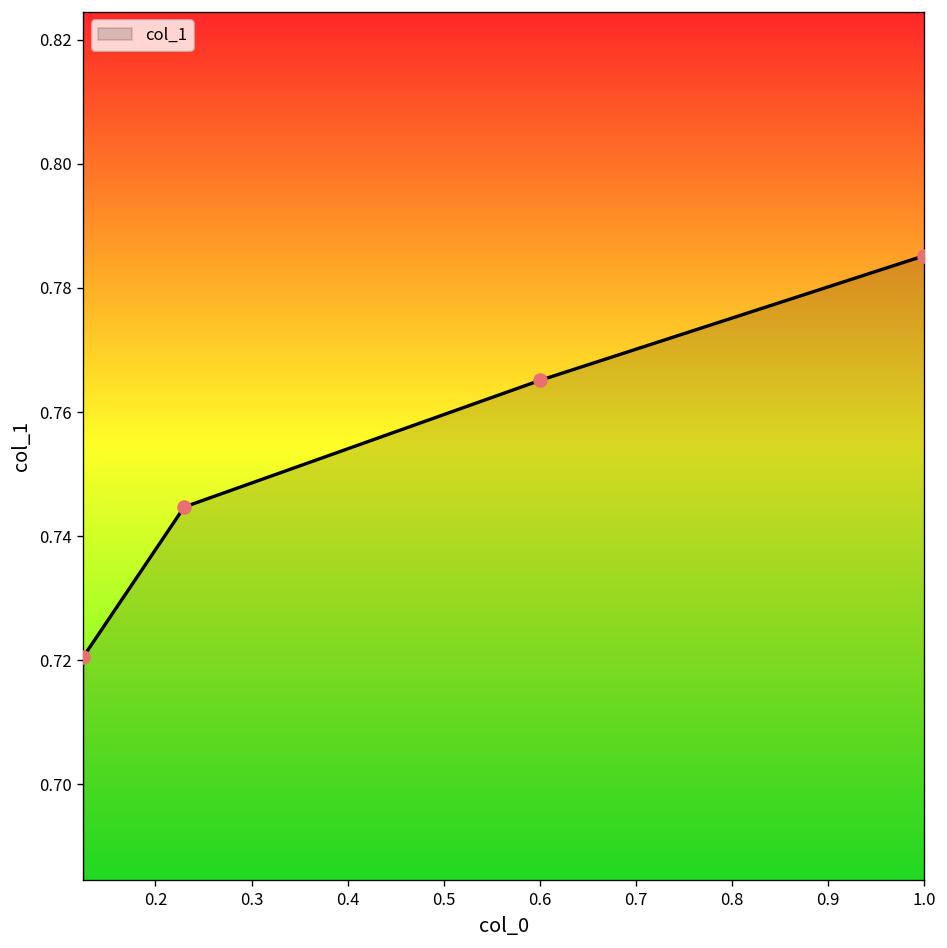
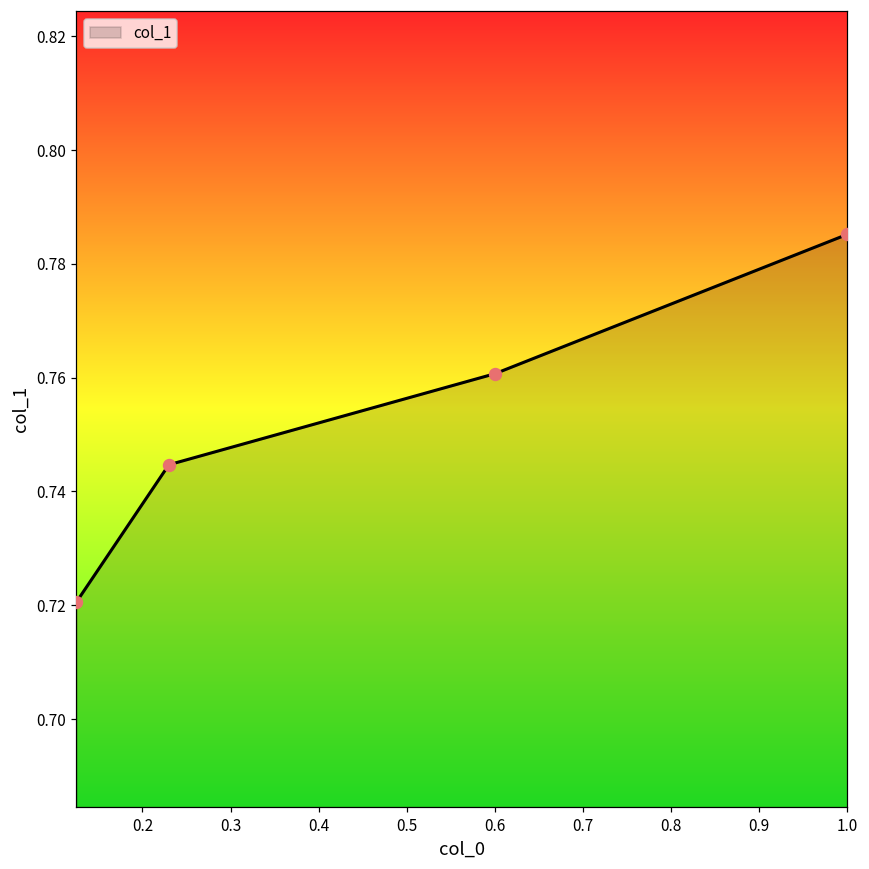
  {
-   "0.6": 0.765,
+   "0.6": 0.761,
    "1.0": 0.785
  }
